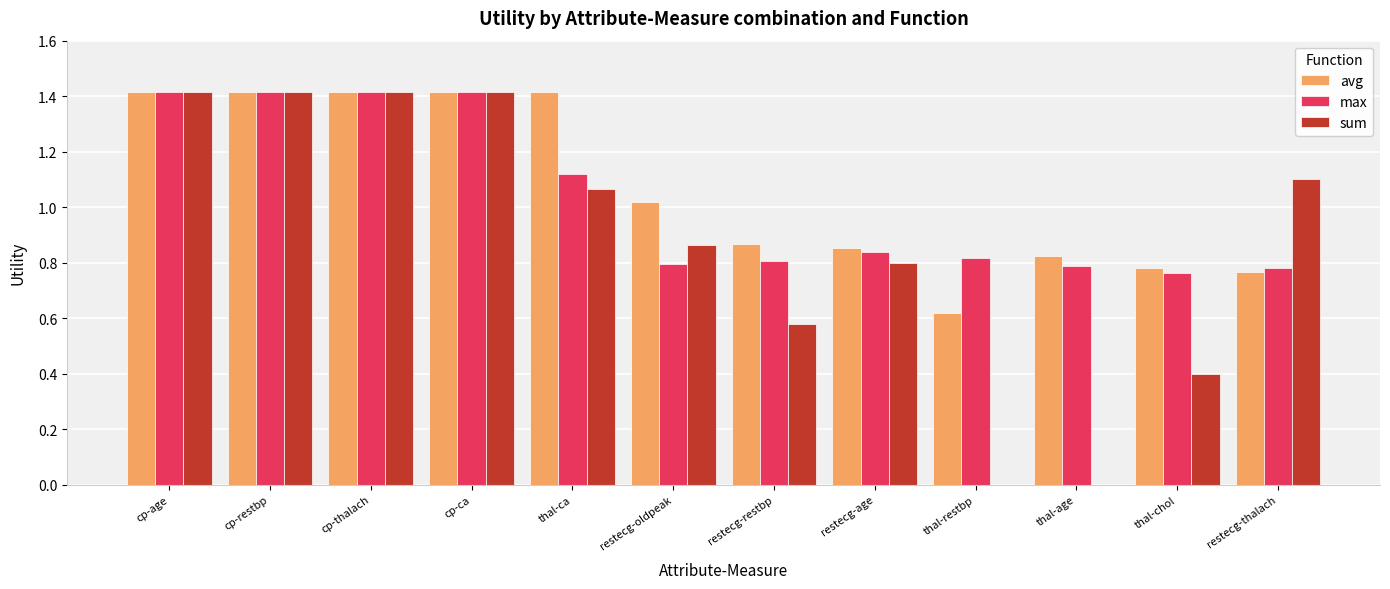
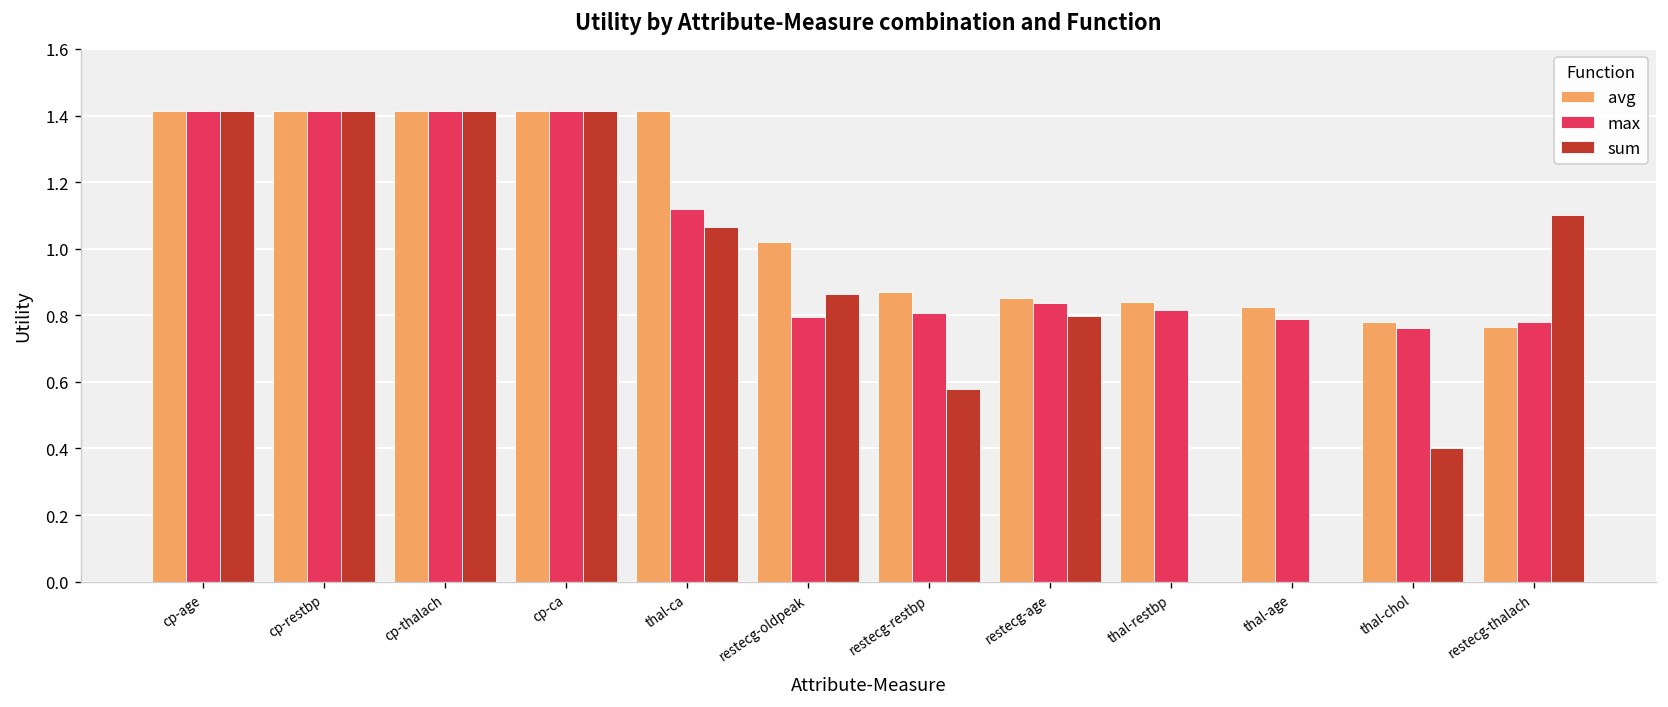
  {
    "avg": {
      "cp-age": 1.41,
      "cp-restbp": 1.41,
      "cp-thalach": 1.41,
      "cp-ca": 1.41,
      "thal-ca": 1.41,
      "restecg-oldpeak": 1.02,
      "restecg-restbp": 0.87,
      "restecg-age": 0.85,
-     "thal-restbp": 0.62,
+     "thal-restbp": 0.84,
      "thal-age": 0.83,
      "thal-chol": 0.78,
      "restecg-thalach": 0.76
    },
    "max": {
      "cp-age": 1.41,
      "cp-restbp": 1.41,
      "cp-thalach": 1.41,
      "cp-ca": 1.41,
      "thal-ca": 1.12,
      "restecg-oldpeak": 0.79,
      "restecg-restbp": 0.81,
      "restecg-age": 0.84,
      "thal-restbp": 0.82,
      "thal-age": 0.79,
      "thal-chol": 0.76,
      "restecg-thalach": 0.78
    },
    "sum": {
      "cp-age": 1.41,
      "cp-restbp": 1.41,
      "cp-thalach": 1.41,
      "cp-ca": 1.41,
      "thal-ca": 1.06,
      "restecg-oldpeak": 0.86,
      "restecg-restbp": 0.58,
      "restecg-age": 0.80,
      "thal-restbp": 0.00,
      "thal-age": 0.00,
      "thal-chol": 0.40,
      "restecg-thalach": 1.10
    }
  }
